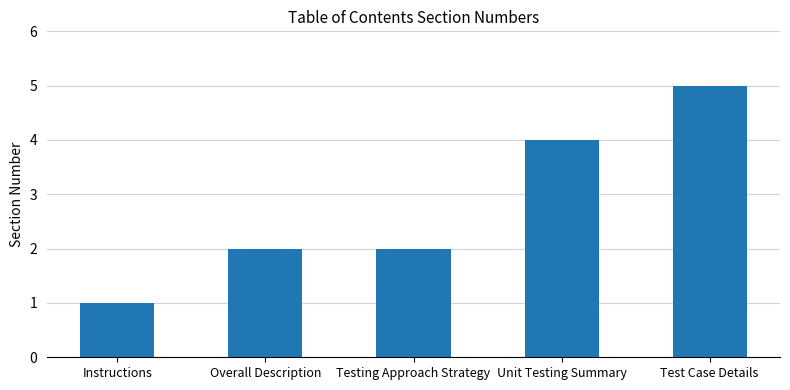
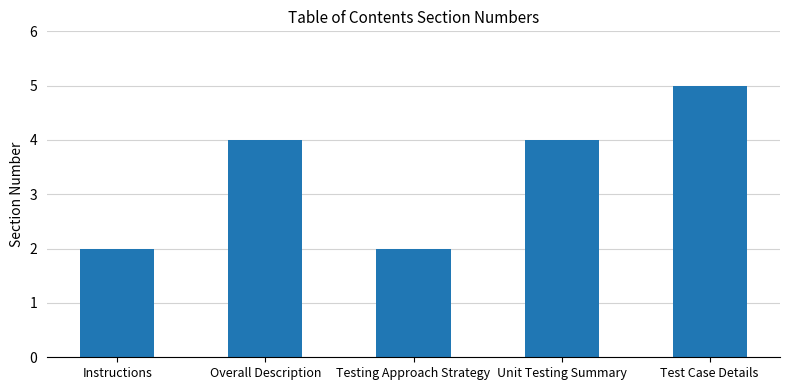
  {
-   "Instructions": 1,
-   "Overall Description": 2,
+   "Instructions": 2,
+   "Overall Description": 4,
    "Testing Approach Strategy": 2,
    "Unit Testing Summary": 4,
    "Test Case Details": 5
  }
